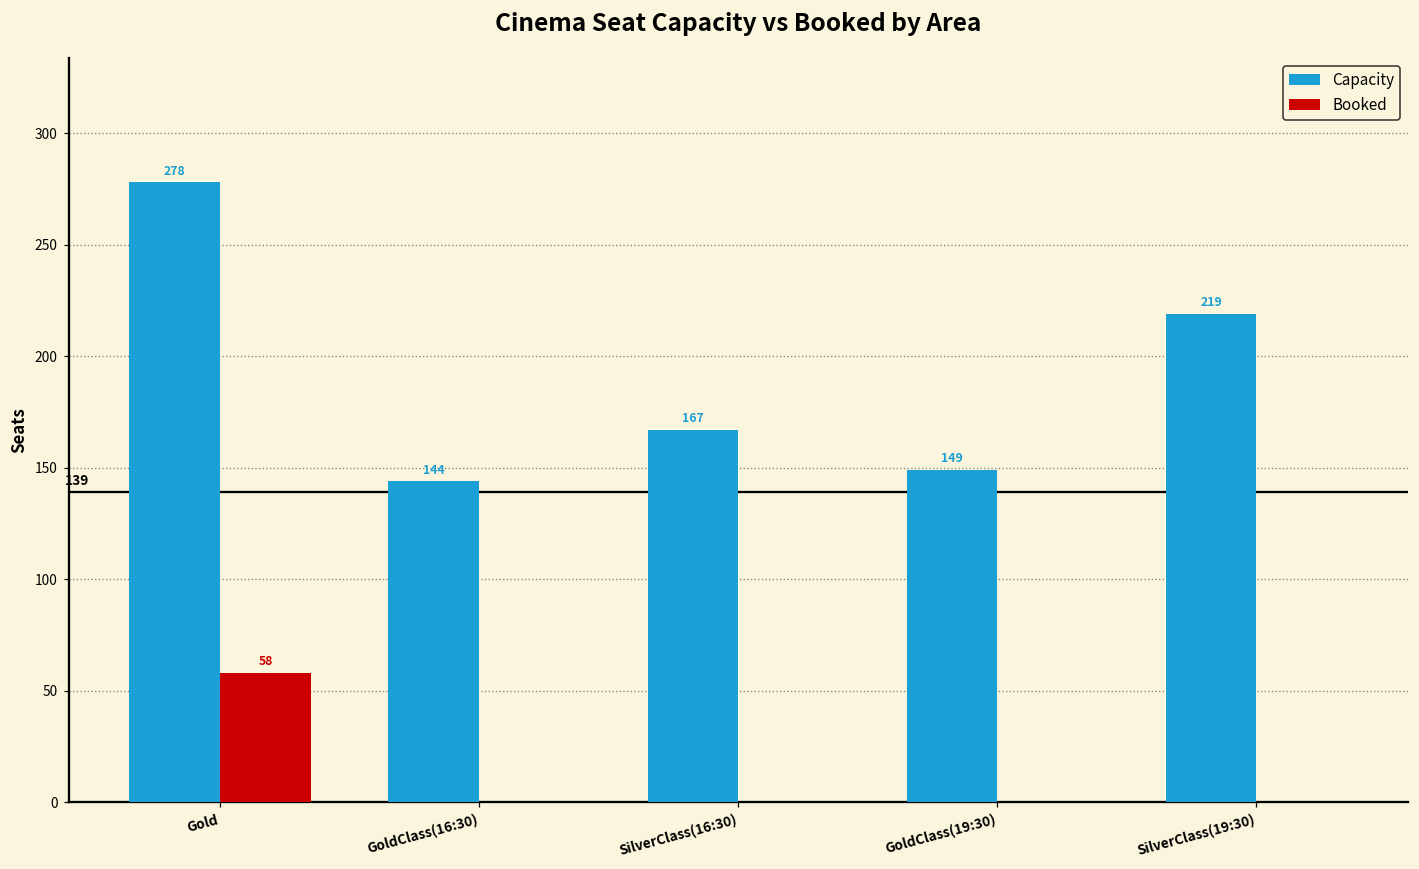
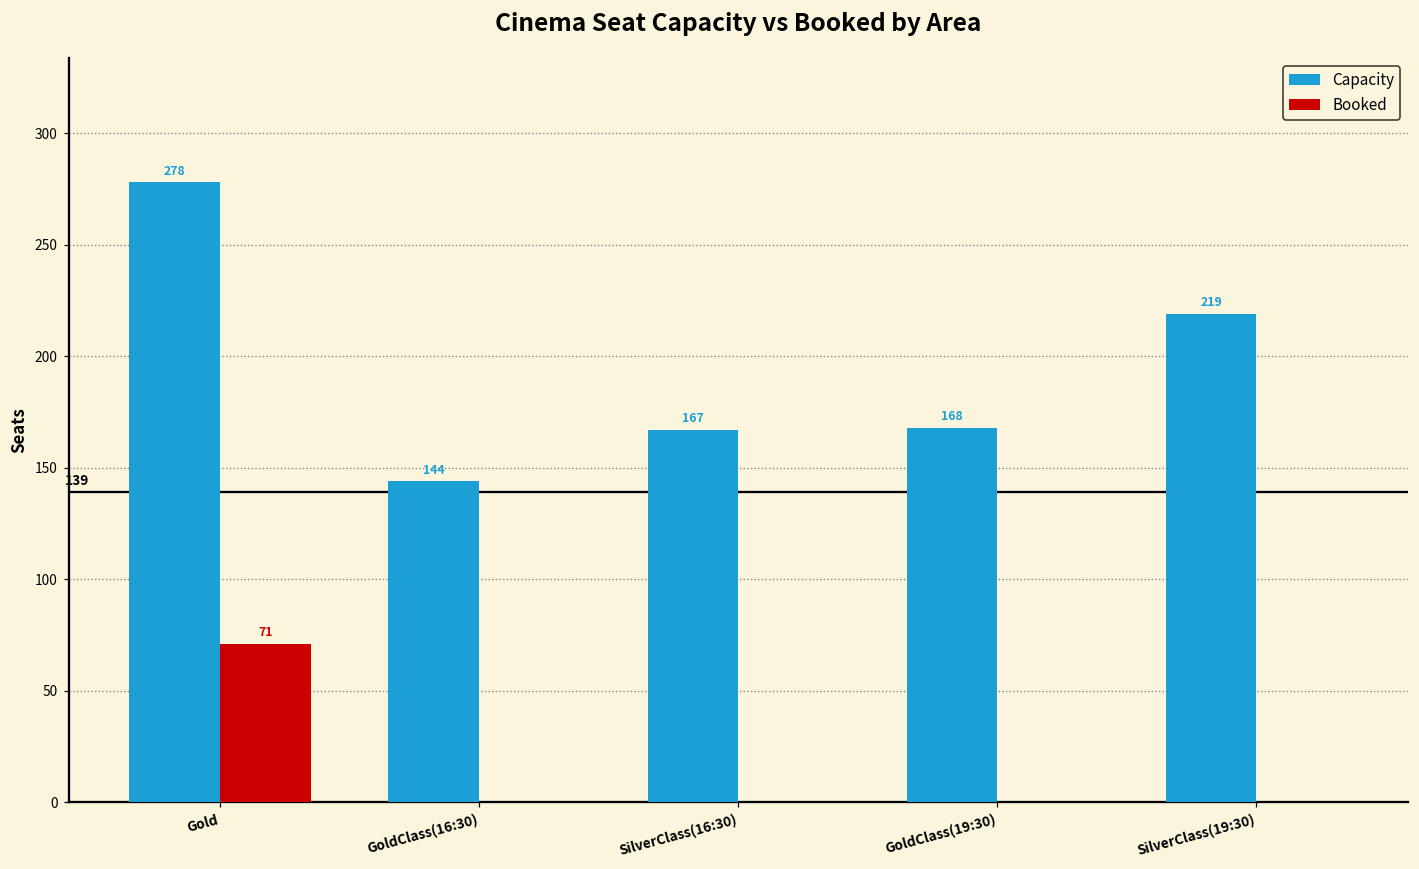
  {
    "Capacity": {
      "Gold": 278,
      "GoldClass(16:30)": 144,
      "SilverClass(16:30)": 167,
-     "GoldClass(19:30)": 149,
+     "GoldClass(19:30)": 168,
      "SilverClass(19:30)": 219
    },
    "Booked": {
-     "Gold": 58
+     "Gold": 71
    }
  }
